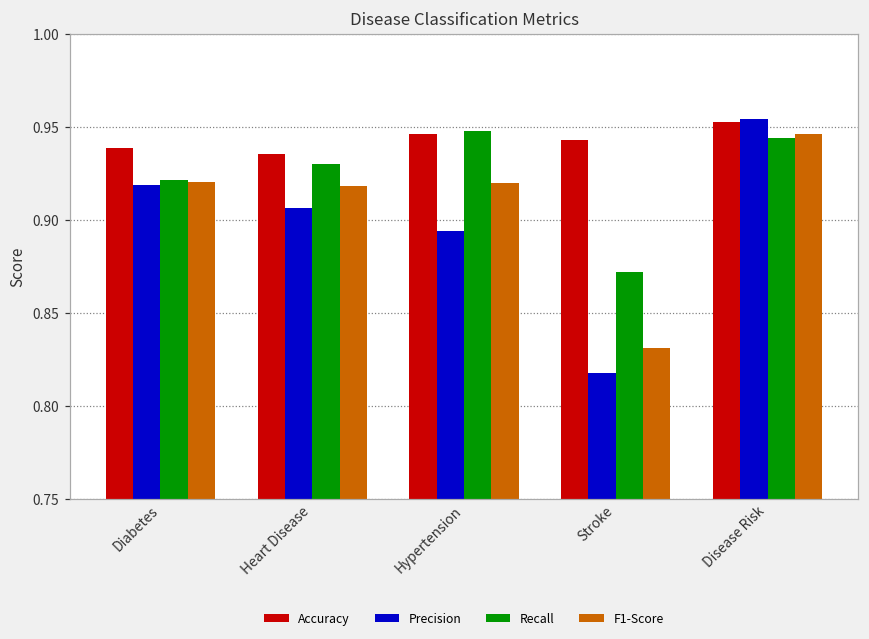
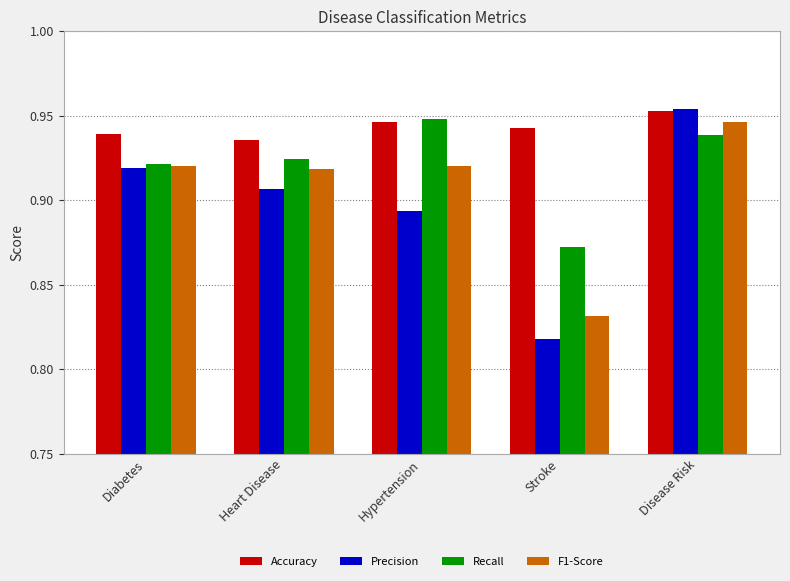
  {
    "Accuracy": {
      "Diabetes": 0.939,
      "Heart Disease": 0.936,
      "Hypertension": 0.946,
      "Stroke": 0.943,
      "Disease Risk": 0.953
    },
    "Precision": {
      "Diabetes": 0.919,
      "Heart Disease": 0.907,
      "Hypertension": 0.894,
      "Stroke": 0.818,
      "Disease Risk": 0.954
    },
    "Recall": {
      "Diabetes": 0.922,
-     "Heart Disease": 0.930,
+     "Heart Disease": 0.925,
      "Hypertension": 0.948,
      "Stroke": 0.872,
-     "Disease Risk": 0.944
+     "Disease Risk": 0.939
    },
    "F1-Score": {
      "Diabetes": 0.920,
      "Heart Disease": 0.918,
      "Hypertension": 0.920,
      "Stroke": 0.831,
      "Disease Risk": 0.946
    }
  }
